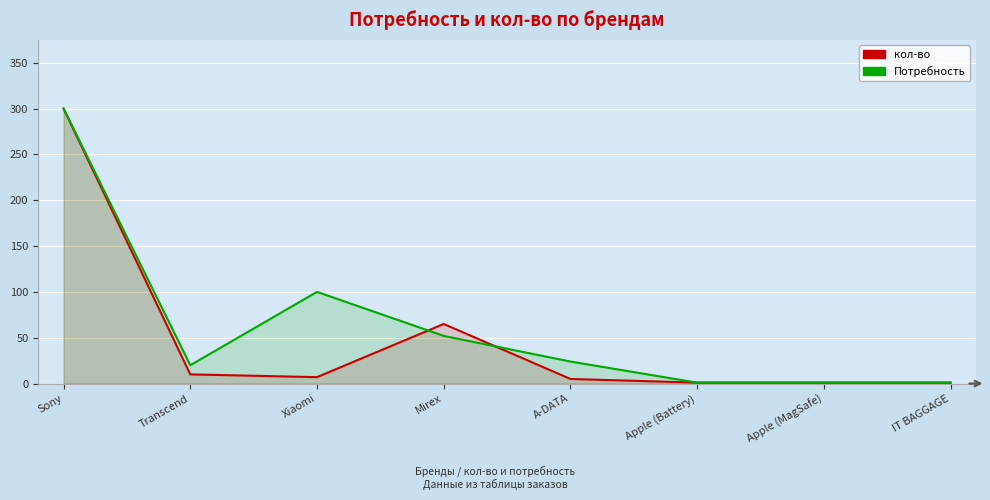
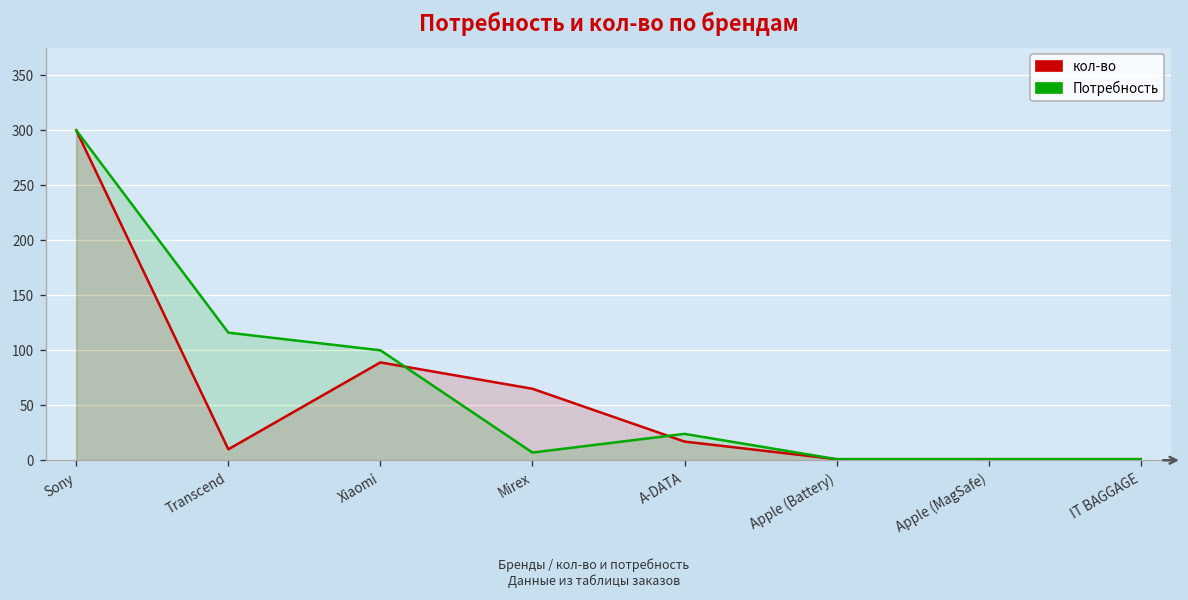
  {
    "кол-во": {
      "Transcend": 10,
-     "Xiaomi": 10,
+     "Xiaomi": 90,
      "Mirex": 70,
-     "A-DATA": 10
+     "A-DATA": 20
    },
    "Потребность": {
-     "Transcend": 20,
+     "Transcend": 120,
      "Xiaomi": 100,
-     "Mirex": 50,
+     "Mirex": 10,
      "A-DATA": 20
    }
  }
